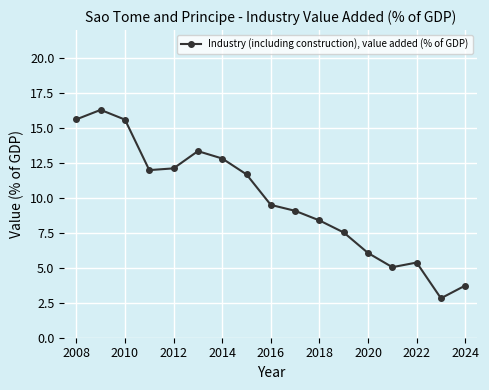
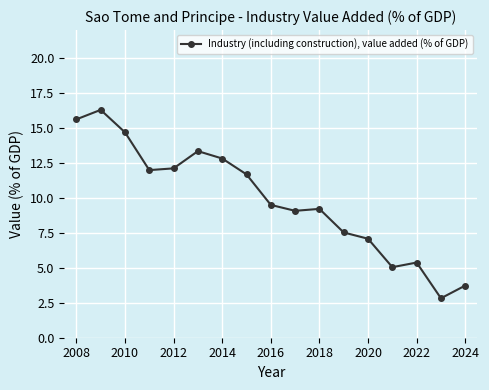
  {
    "2008": 15.6,
-   "2010": 15.6,
+   "2010": 14.7,
    "2012": 12.1,
    "2014": 12.8,
    "2016": 9.5,
-   "2018": 8.4,
-   "2020": 6.1,
+   "2018": 9.2,
+   "2020": 7.1,
    "2022": 5.4,
    "2024": 3.7
  }
